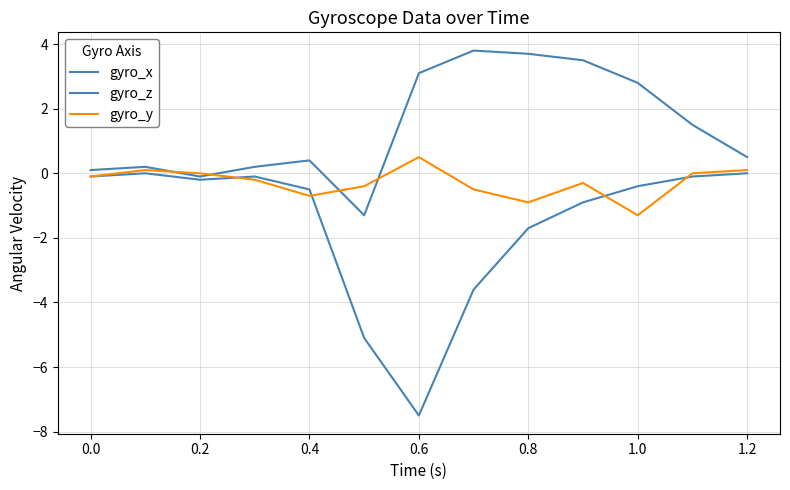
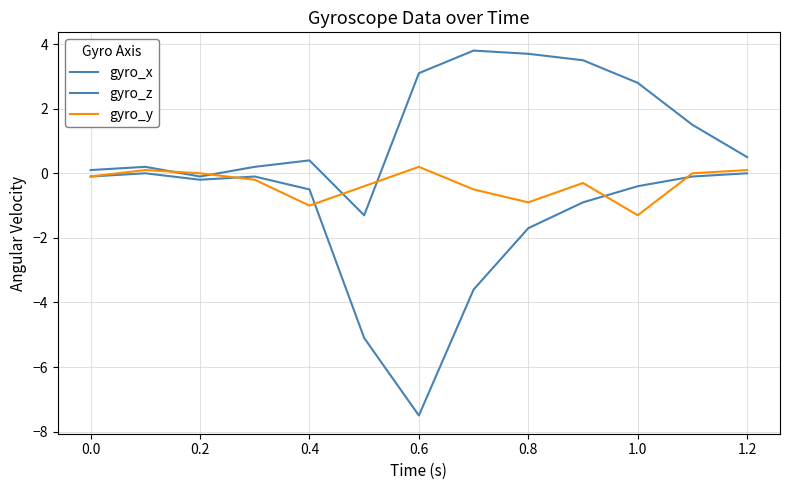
  {
    "gyro_y": {
      "0.2": 0.0,
-     "0.4": -0.7,
-     "0.6": 0.5,
+     "0.4": -1.0,
+     "0.6": 0.2,
      "0.8": -0.9,
      "1.0": -1.3,
      "1.2": 0.1
    }
  }
